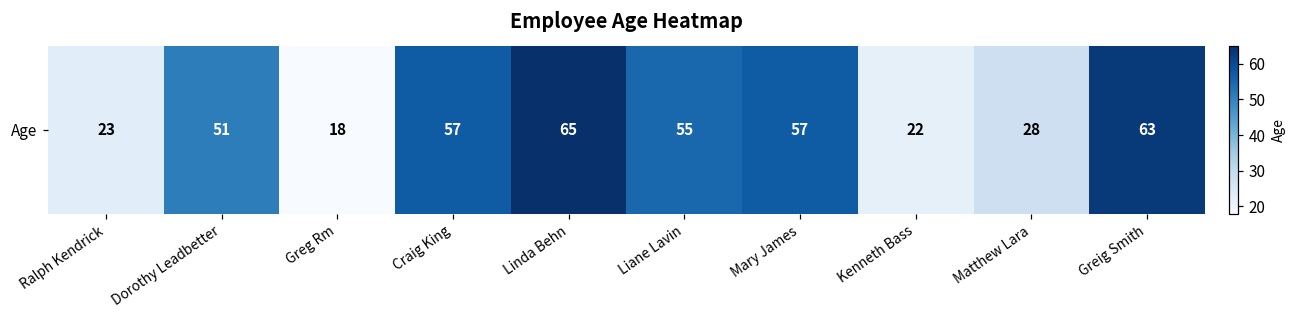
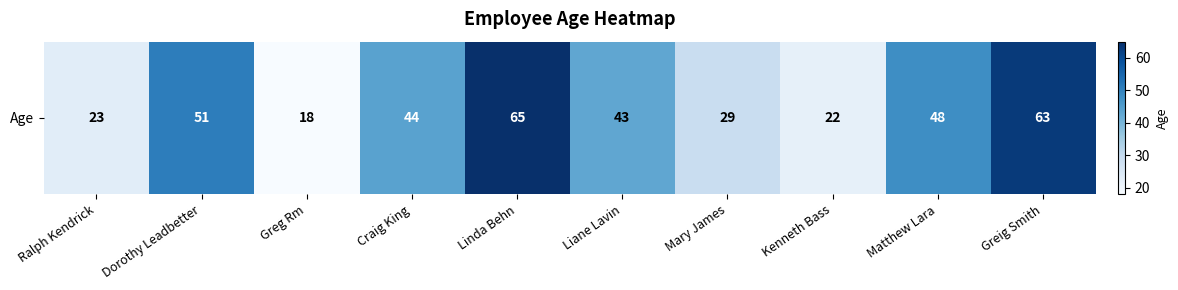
  {
    "Age": {
      "Ralph Kendrick": 23,
      "Dorothy Leadbetter": 51,
      "Greg Rm": 18,
-     "Craig King": 57,
+     "Craig King": 44,
      "Linda Behn": 65,
-     "Liane Lavin": 55,
-     "Mary James": 57,
+     "Liane Lavin": 43,
+     "Mary James": 29,
      "Kenneth Bass": 22,
-     "Matthew Lara": 28,
+     "Matthew Lara": 48,
      "Greig Smith": 63
    }
  }
